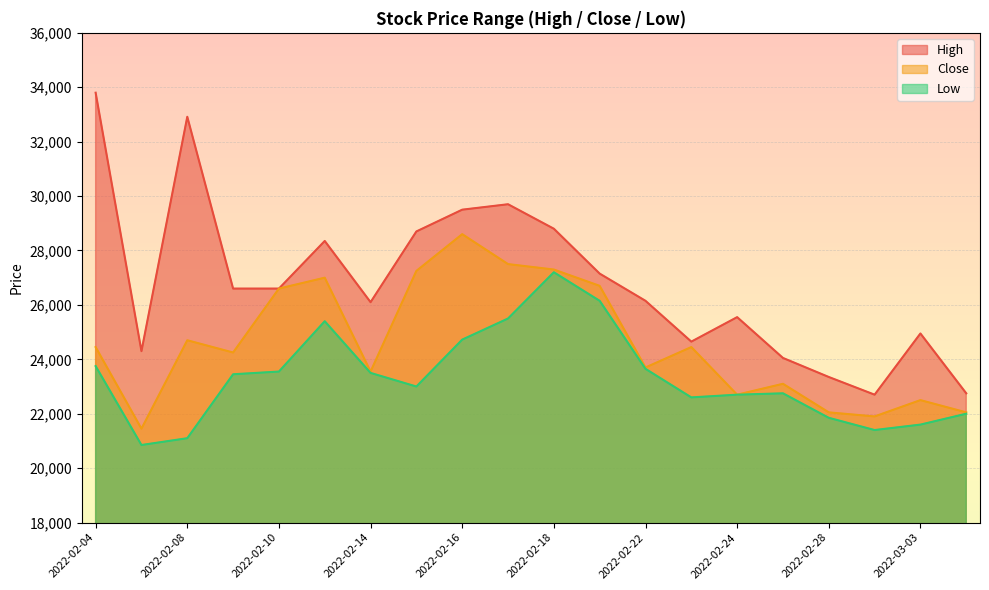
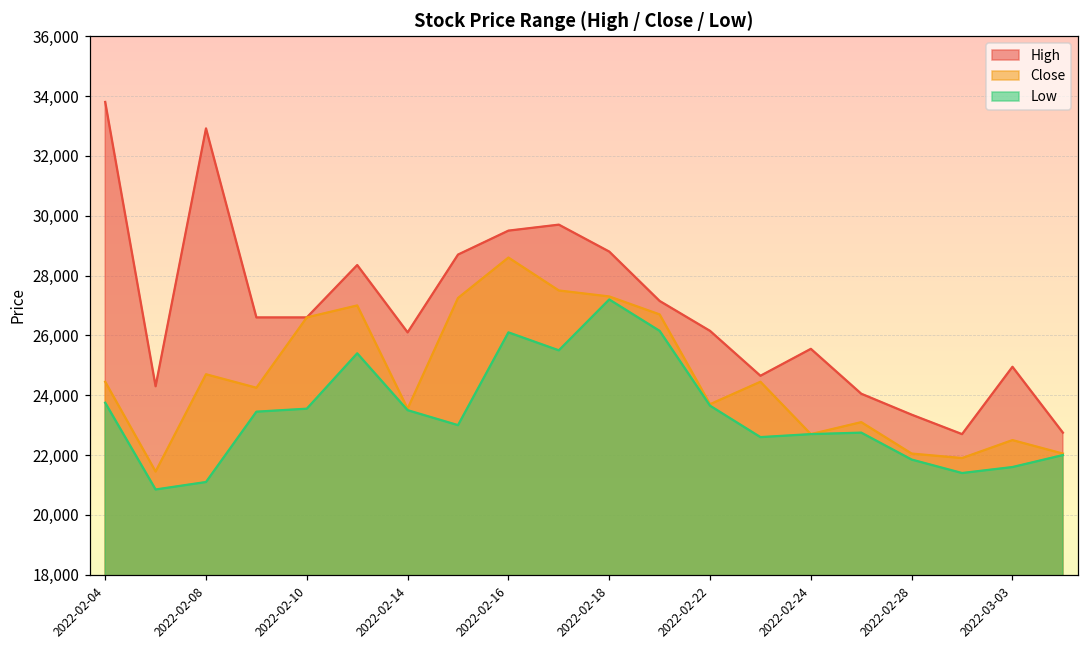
  {
    "High": {
      "2022-02-04": "33,800",
      "2022-02-08": "32,900",
      "2022-02-14": "26,100",
      "2022-02-16": "29,500",
      "2022-02-18": "28,800",
      "2022-02-22": "26,200",
      "2022-02-24": "25,600",
      "2022-02-28": "23,400",
      "2022-03-03": "25,000"
    },
    "Close": {
      "2022-02-04": "24,500",
      "2022-02-08": "24,700",
      "2022-02-16": "28,600",
      "2022-02-18": "27,300",
      "2022-02-28": "22,100",
      "2022-03-03": "22,500"
    },
    "Low": {
      "2022-02-04": "23,800",
      "2022-02-08": "21,100",
      "2022-02-10": "23,600",
-     "2022-02-16": "24,700",
+     "2022-02-16": "26,100",
      "2022-02-18": "27,200",
      "2022-02-28": "21,900",
      "2022-03-03": "21,600"
    }
  }
